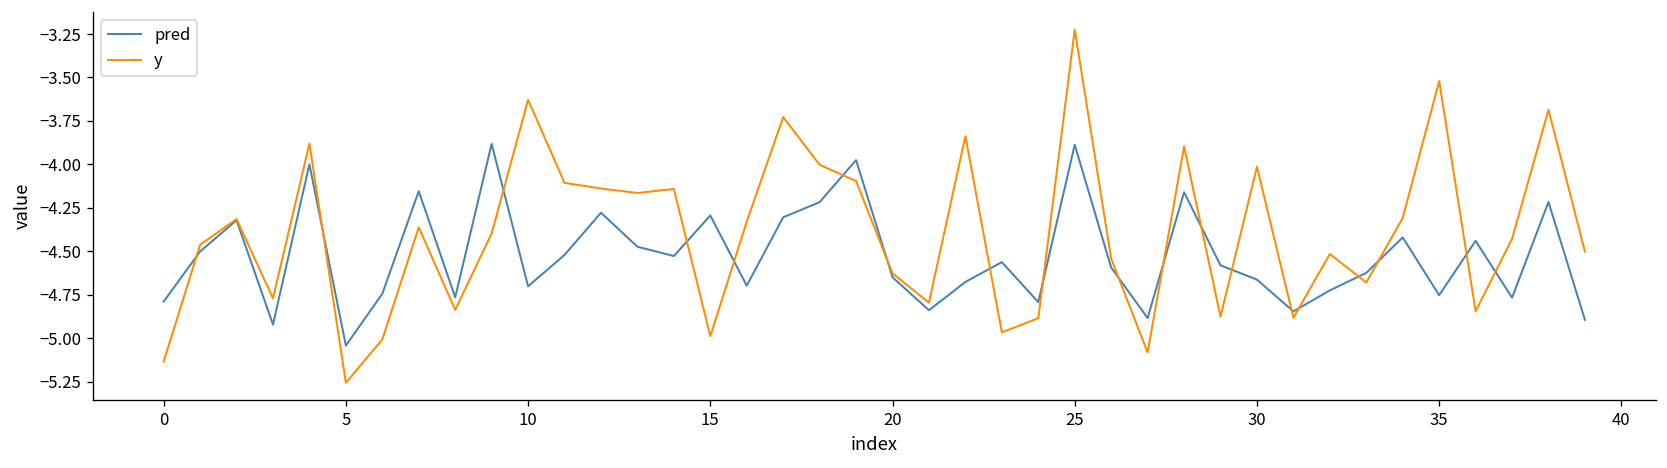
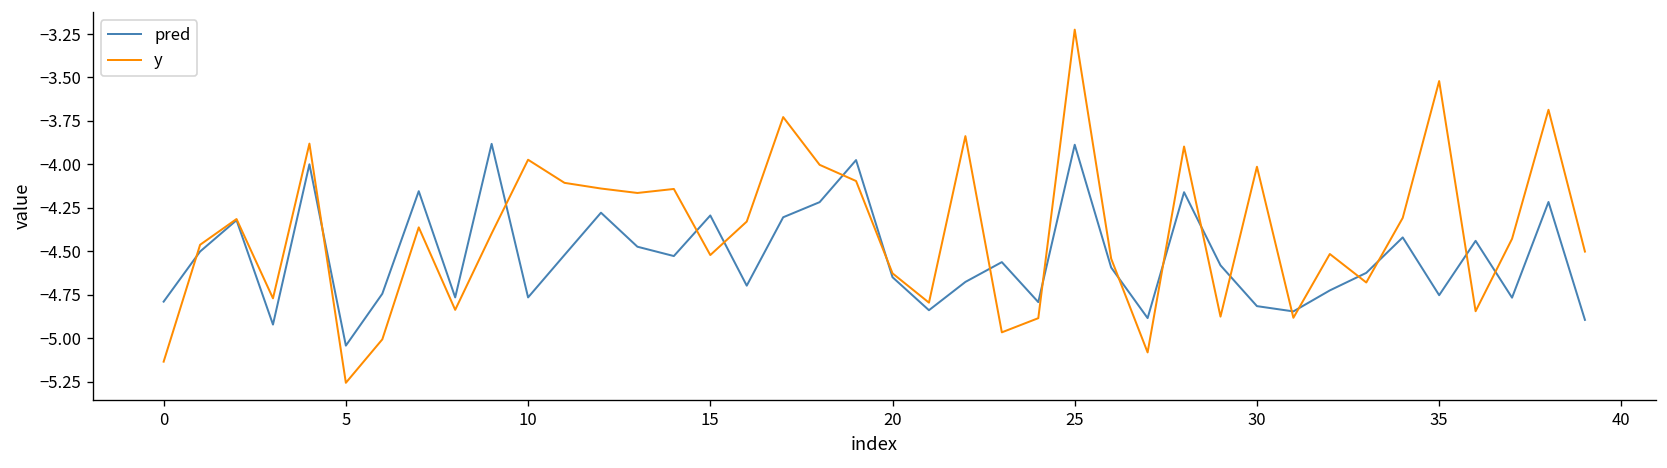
  {
    "pred": {
      "0": -4.79,
      "5": -5.04,
-     "10": -4.70,
+     "10": -4.77,
      "15": -4.29,
      "20": -4.65,
      "25": -3.89,
-     "30": -4.66,
+     "30": -4.82,
      "35": -4.75
    },
    "y": {
      "0": -5.14,
      "5": -5.26,
-     "10": -3.63,
-     "15": -4.99,
+     "10": -3.97,
+     "15": -4.52,
      "20": -4.63,
      "25": -3.22,
      "30": -4.01,
      "35": -3.52
    }
  }
